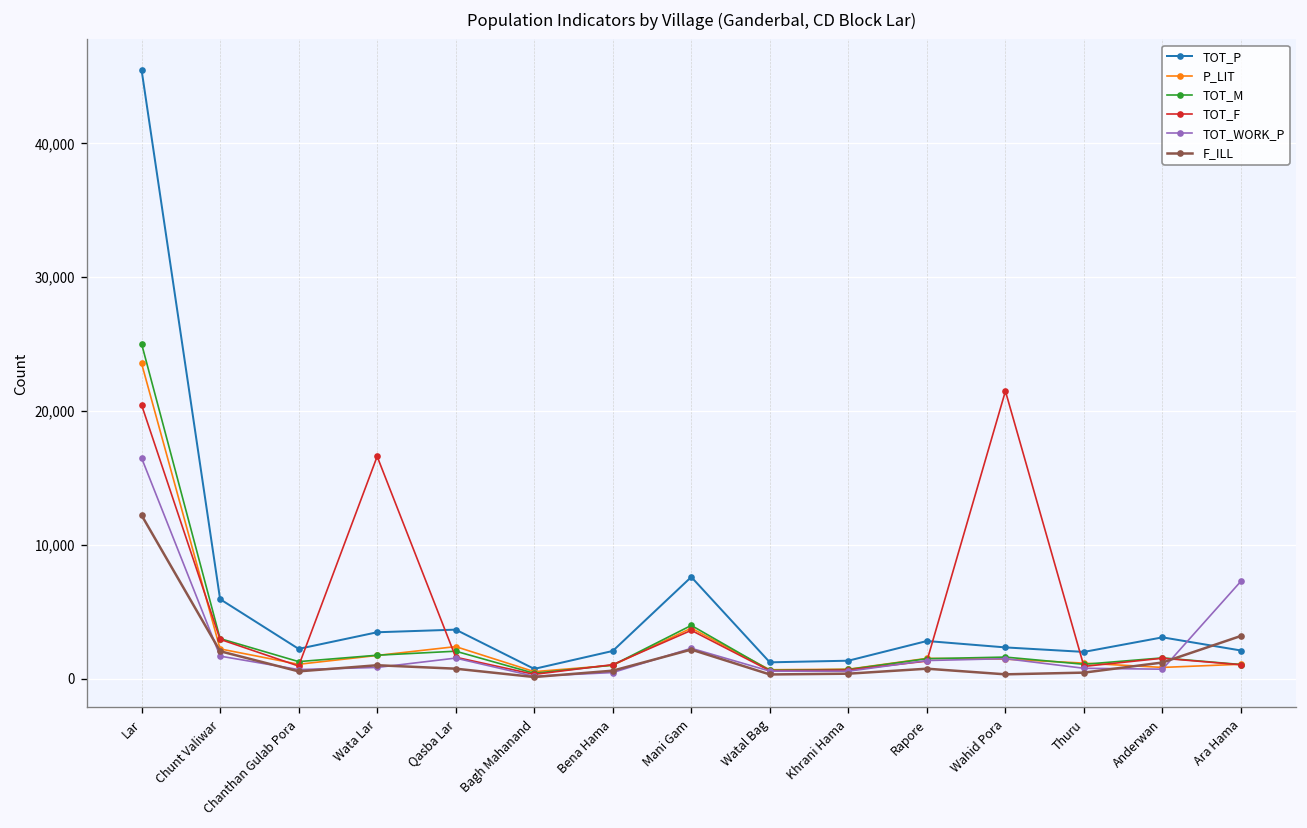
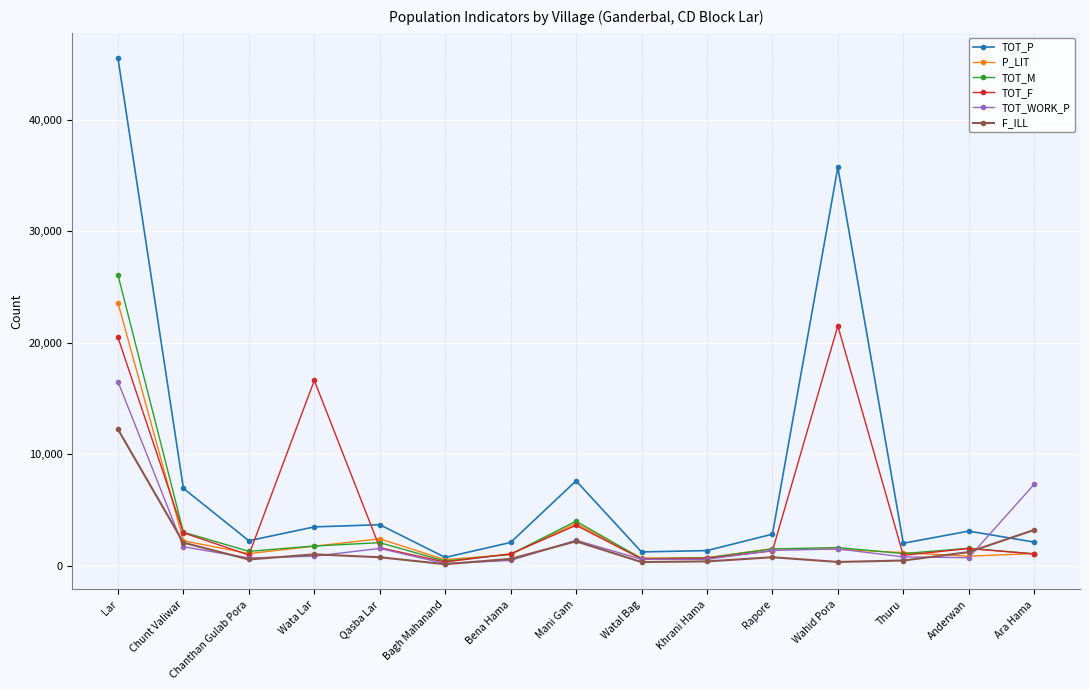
  {
    "TOT_P": {
      "Lar": "45,500",
-     "Chunt Valiwar": "6,000",
+     "Chunt Valiwar": "6,900",
      "Chanthan Gulab Pora": "2,200",
      "Wata Lar": "3,500",
      "Qasba Lar": "3,700",
      "Bena Hama": "2,100",
      "Mani Gam": "7,600",
      "Watal Bag": "1,200",
      "Khrani Hama": "1,400",
      "Rapore": "2,800",
-     "Wahid Pora": "2,300",
+     "Wahid Pora": "35,700",
      "Thuru": "2,000",
      "Anderwan": "3,100",
      "Ara Hama": "2,100"
    },
    "P_LIT": {
      "Lar": "23,600",
      "Qasba Lar": "2,400"
    },
    "TOT_M": {
-     "Lar": "25,000",
+     "Lar": "26,100",
      "Qasba Lar": "2,100"
    },
    "TOT_F": {
      "Lar": "20,500",
      "Wata Lar": "16,600",
      "Wahid Pora": "21,500"
    },
    "TOT_WORK_P": {
      "Lar": "16,500",
      "Chunt Valiwar": "1,700",
      "Ara Hama": "7,300"
    },
    "F_ILL": {
      "Lar": "12,200",
      "Qasba Lar": "800",
      "Watal Bag": "300",
      "Rapore": "800",
      "Wahid Pora": "300",
      "Thuru": "500",
      "Anderwan": "1,200",
      "Ara Hama": "3,200"
    }
  }
